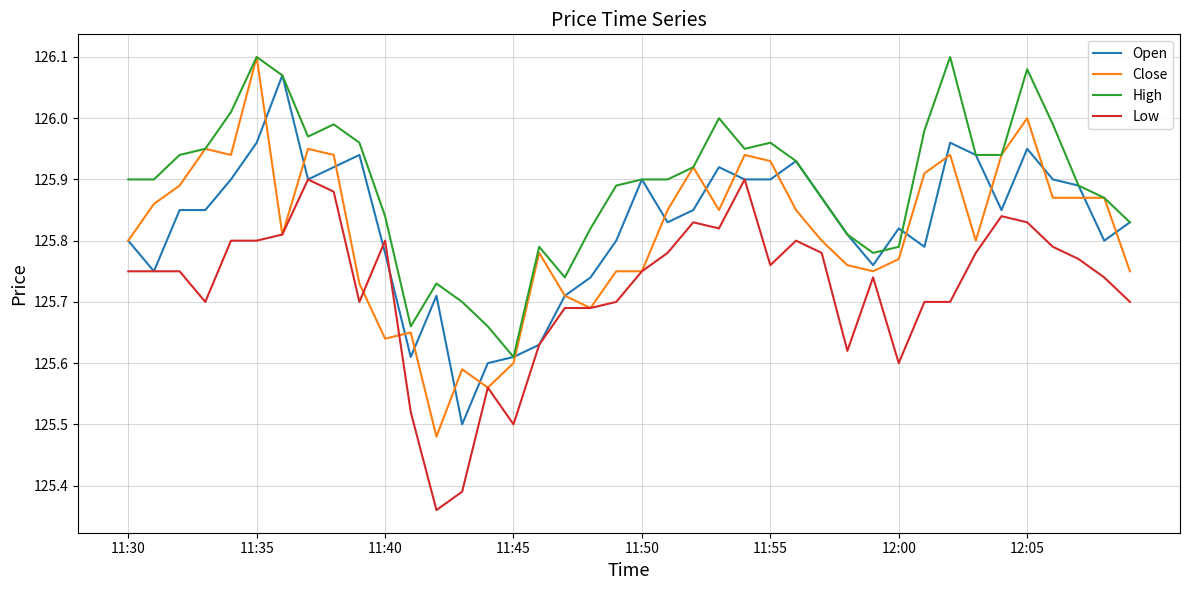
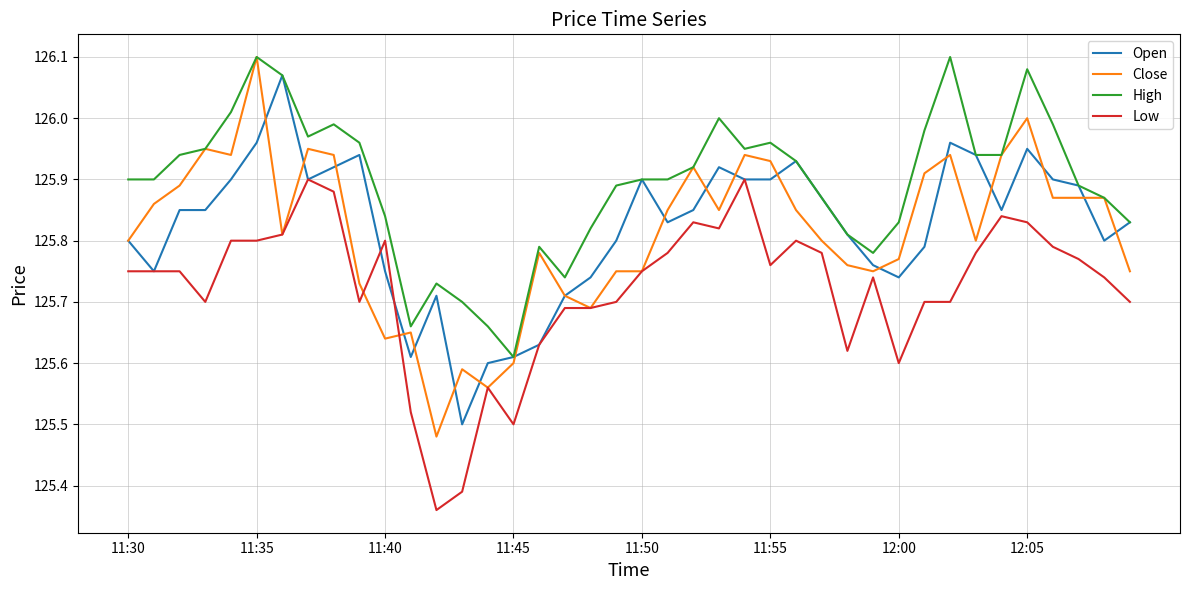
  {
    "Open": {
      "11:35": 125.96,
-     "11:40": 125.78,
+     "11:40": 125.75,
      "11:55": 125.90,
-     "12:00": 125.82,
+     "12:00": 125.74,
      "12:05": 125.95
    },
    "Close": {
      "11:40": 125.64,
      "11:45": 125.60,
      "11:55": 125.93,
      "12:00": 125.77,
      "12:05": 126.00
    },
    "High": {
      "11:30": 125.90,
      "11:40": 125.84,
      "11:55": 125.96,
-     "12:00": 125.79,
+     "12:00": 125.83,
      "12:05": 126.08
    },
    "Low": {
      "11:30": 125.75,
      "11:35": 125.80,
      "11:40": 125.80,
      "11:45": 125.50,
      "11:55": 125.76,
      "12:00": 125.60,
      "12:05": 125.83
    }
  }
